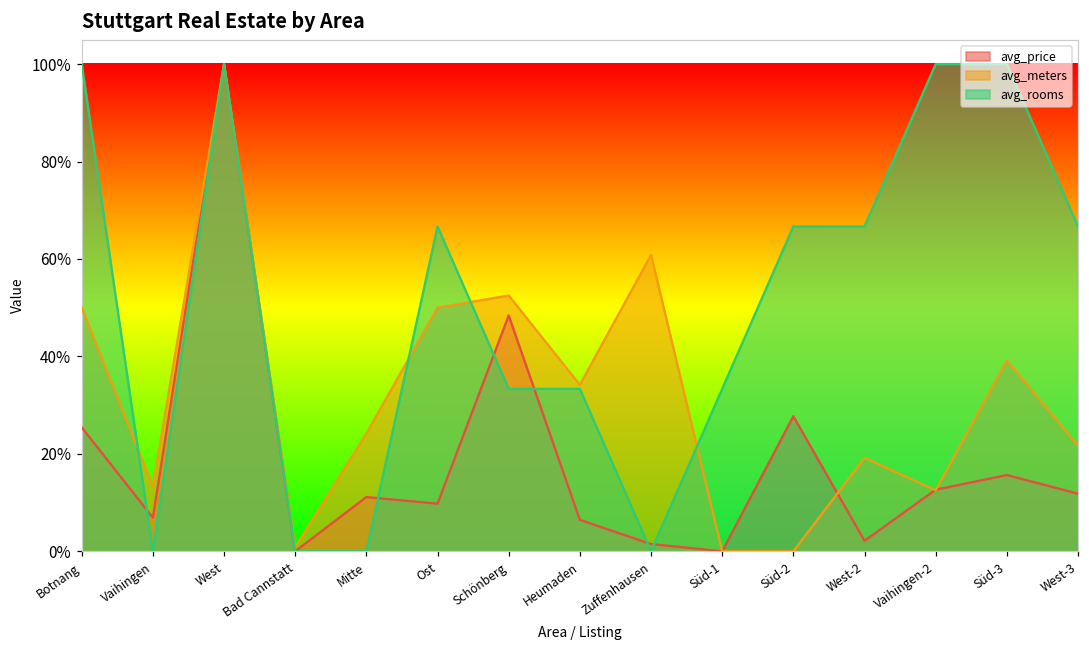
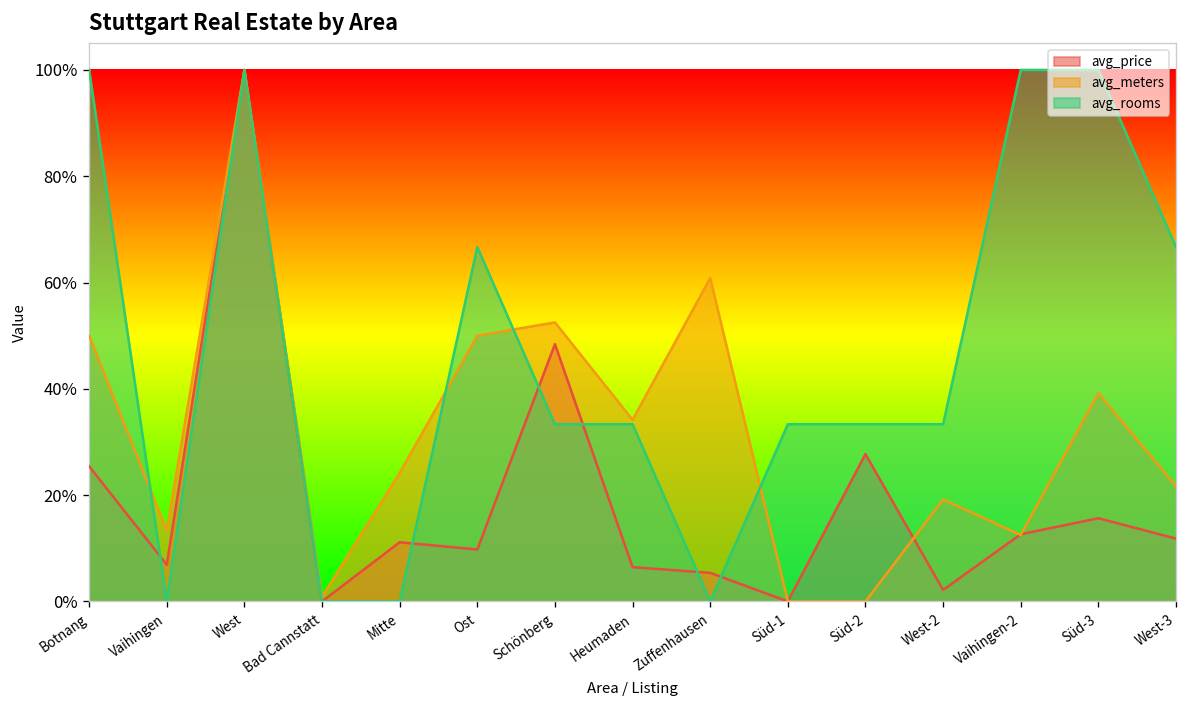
  {
    "avg_price": {
      "Botnang": "25%",
      "Vaihingen": "7%",
      "Mitte": "11%",
      "Ost": "10%",
      "Schönberg": "48%",
      "Heumaden": "6%",
-     "Zuffenhausen": "1%",
+     "Zuffenhausen": "5%",
      "Süd-2": "28%",
      "West-2": "2%",
      "Süd-3": "16%",
      "West-3": "12%"
    },
    "avg_meters": {
      "Botnang": "50%",
      "Vaihingen": "13%",
      "Bad Cannstatt": "1%",
      "Mitte": "24%",
      "Ost": "50%",
      "Schönberg": "53%",
      "Heumaden": "34%",
      "Zuffenhausen": "61%",
      "Süd-2": "0%",
      "West-2": "19%",
      "Süd-3": "39%",
      "West-3": "22%"
    },
    "avg_rooms": {
      "Botnang": "100%",
      "Vaihingen": "0%",
      "Mitte": "0%",
      "Ost": "67%",
      "Schönberg": "33%",
      "Heumaden": "33%",
      "Zuffenhausen": "0%",
      "Süd-1": "33%",
-     "Süd-2": "67%",
-     "West-2": "67%",
+     "Süd-2": "33%",
+     "West-2": "33%",
      "Vaihingen-2": "100%",
      "West-3": "67%"
    }
  }
